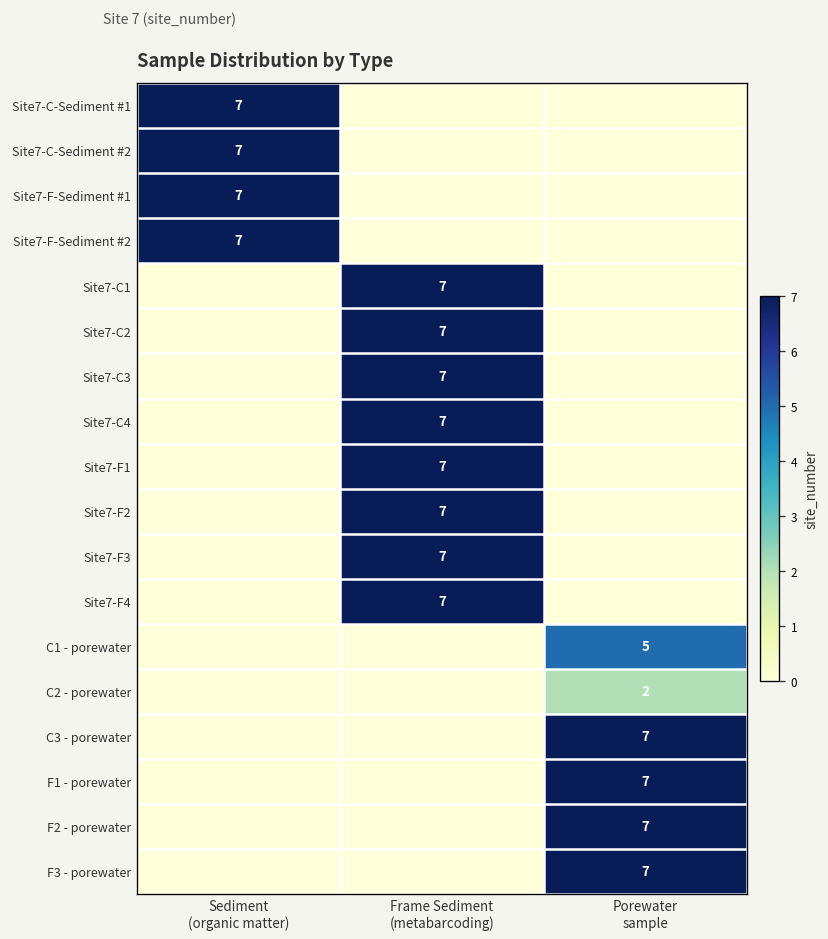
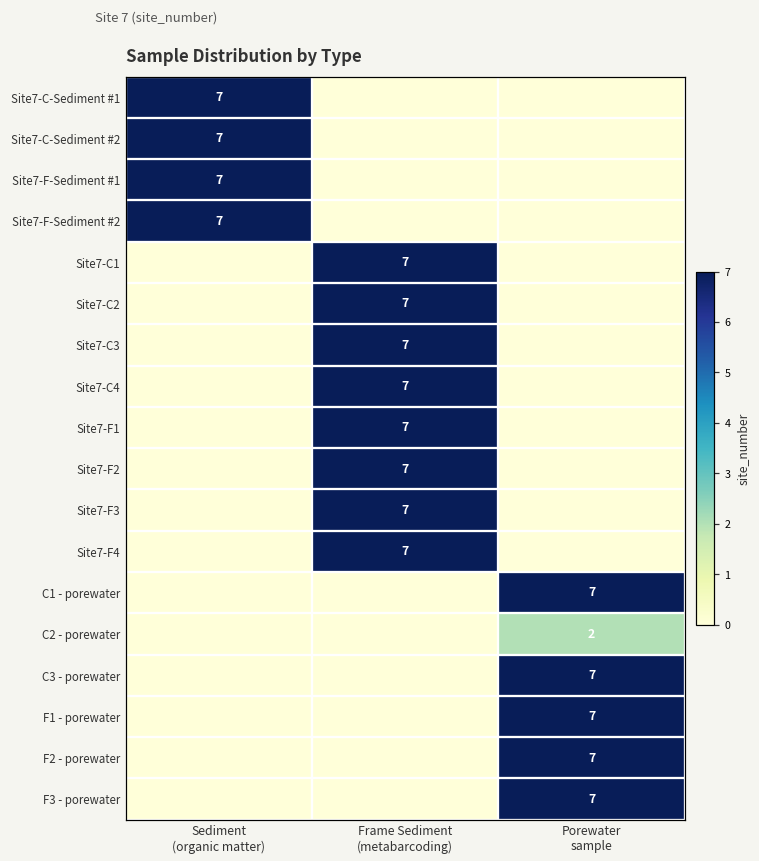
  {
    "Site7-C-Sediment #1": {
      "Sediment (organic matter)": 7
    },
    "Site7-C-Sediment #2": {
      "Sediment (organic matter)": 7
    },
    "Site7-F-Sediment #1": {
      "Sediment (organic matter)": 7
    },
    "Site7-F-Sediment #2": {
      "Sediment (organic matter)": 7
    },
    "Site7-C1": {
      "Frame Sediment (metabarcoding)": 7
    },
    "Site7-C2": {
      "Frame Sediment (metabarcoding)": 7
    },
    "Site7-C3": {
      "Frame Sediment (metabarcoding)": 7
    },
    "Site7-C4": {
      "Frame Sediment (metabarcoding)": 7
    },
    "Site7-F1": {
      "Frame Sediment (metabarcoding)": 7
    },
    "Site7-F2": {
      "Frame Sediment (metabarcoding)": 7
    },
    "Site7-F3": {
      "Frame Sediment (metabarcoding)": 7
    },
    "Site7-F4": {
      "Frame Sediment (metabarcoding)": 7
    },
    "C1 - porewater": {
-     "Porewater sample": 5
+     "Porewater sample": 7
    },
    "C2 - porewater": {
      "Porewater sample": 2
    },
    "C3 - porewater": {
      "Porewater sample": 7
    },
    "F1 - porewater": {
      "Porewater sample": 7
    },
    "F2 - porewater": {
      "Porewater sample": 7
    },
    "F3 - porewater": {
      "Porewater sample": 7
    }
  }
